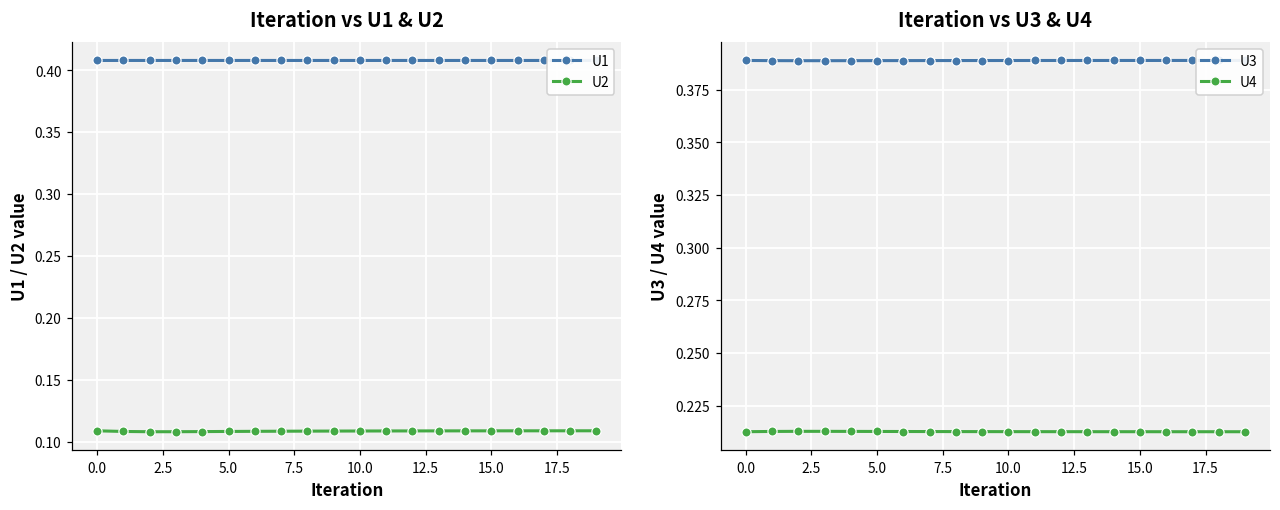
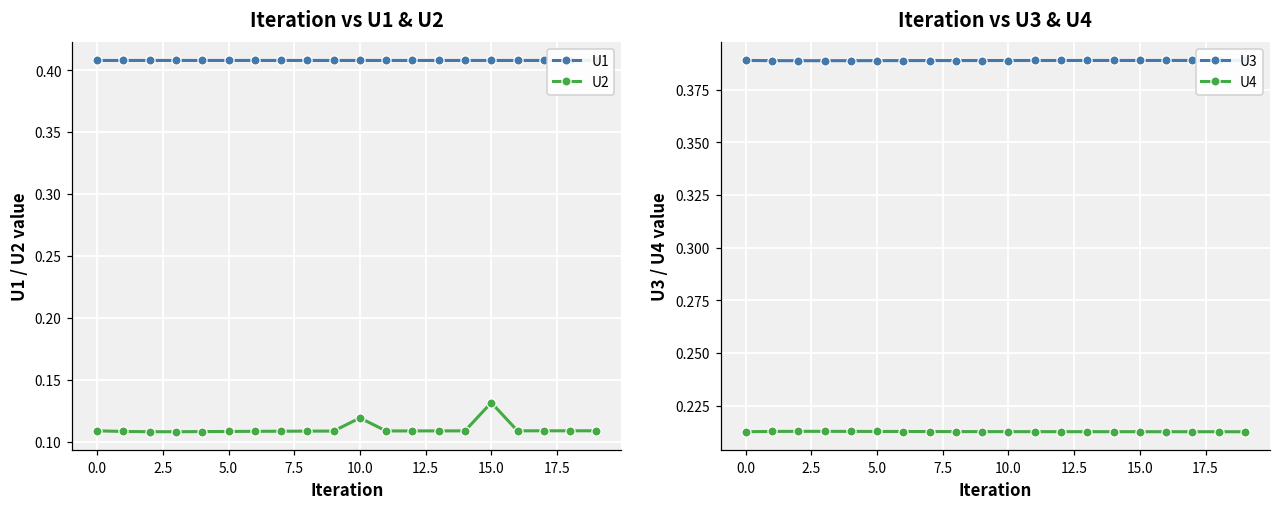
  {
    "Iteration vs U1 & U2": {
      "U1": {
        "0.0": 0.408,
        "5.0": 0.408,
        "10.0": 0.408,
        "15.0": 0.408
      },
      "U2": {
        "0.0": 0.109,
        "5.0": 0.108,
-       "10.0": 0.109,
-       "15.0": 0.109
+       "10.0": 0.119,
+       "15.0": 0.132
      }
    },
    "Iteration vs U3 & U4": {
      "U3": {
        "0.0": 0.389,
        "5.0": 0.389,
        "10.0": 0.389,
        "15.0": 0.389
      },
      "U4": {
        "0.0": 0.213,
        "5.0": 0.213,
        "10.0": 0.213,
        "15.0": 0.213
      }
    }
  }
